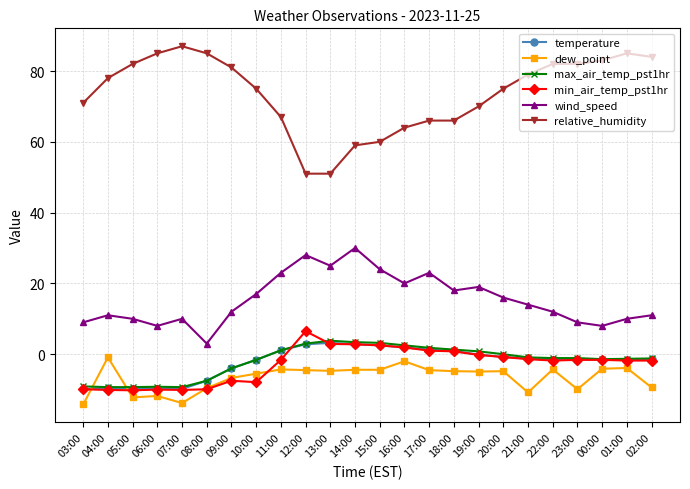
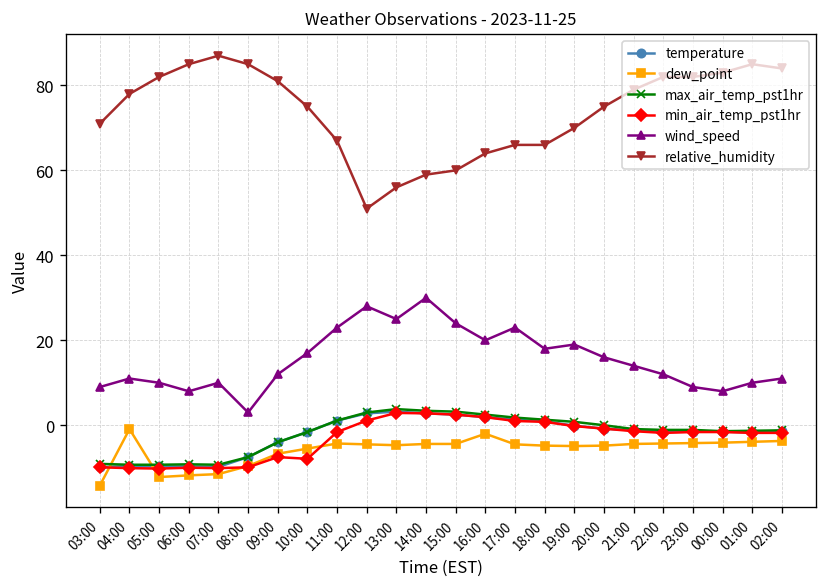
  {
    "dew_point": {
      "03:00": -14,
      "04:00": -1,
      "05:00": -12,
      "06:00": -12,
-     "07:00": -14,
+     "07:00": -12,
      "09:00": -7,
      "10:00": -6,
      "11:00": -4,
      "12:00": -5,
      "13:00": -5,
      "14:00": -4,
      "15:00": -4,
      "16:00": -2,
      "17:00": -5,
      "18:00": -5,
      "19:00": -5,
      "20:00": -5,
-     "21:00": -11,
+     "21:00": -4,
      "22:00": -4,
-     "23:00": -10,
+     "23:00": -4,
      "00:00": -4,
      "01:00": -4,
-     "02:00": -9
+     "02:00": -4
    },
    "max_air_temp_pst1hr": {
      "03:00": -9,
      "19:00": 1,
      "20:00": 0
    },
    "min_air_temp_pst1hr": {
      "09:00": -8,
      "10:00": -8,
      "11:00": -2,
-     "12:00": 7
+     "12:00": 1
    },
    "wind_speed": {
      "03:00": 9,
      "04:00": 11,
      "05:00": 10,
      "06:00": 8,
      "07:00": 10,
      "08:00": 3,
      "09:00": 12,
      "10:00": 17,
      "11:00": 23,
      "12:00": 28,
      "13:00": 25,
      "14:00": 30,
      "15:00": 24,
      "16:00": 20,
      "17:00": 23,
      "18:00": 18,
      "19:00": 19,
      "20:00": 16,
      "21:00": 14,
      "22:00": 12,
      "23:00": 9,
      "00:00": 8,
      "01:00": 10,
      "02:00": 11
    },
    "relative_humidity": {
      "03:00": 71,
      "04:00": 78,
      "05:00": 82,
      "06:00": 85,
      "07:00": 87,
      "08:00": 85,
      "09:00": 81,
      "10:00": 75,
      "11:00": 67,
      "12:00": 51,
-     "13:00": 51,
+     "13:00": 56,
      "14:00": 59,
      "15:00": 60,
      "16:00": 64,
      "17:00": 66,
      "18:00": 66,
      "19:00": 70,
      "20:00": 75
    }
  }
